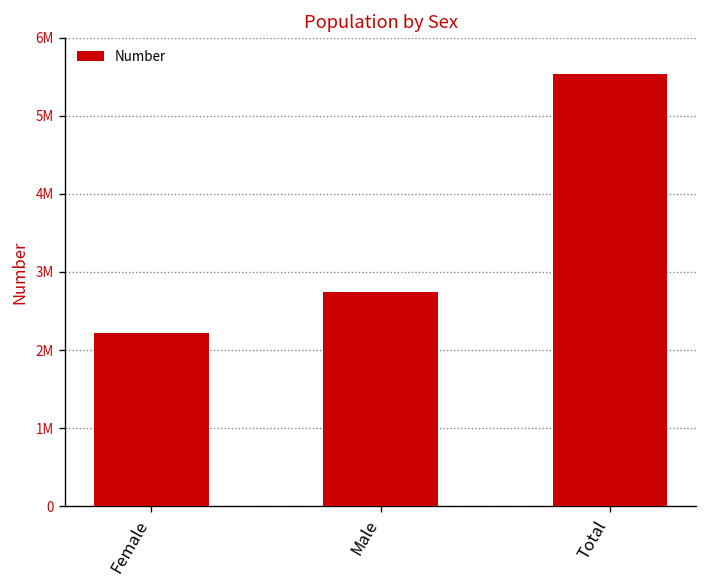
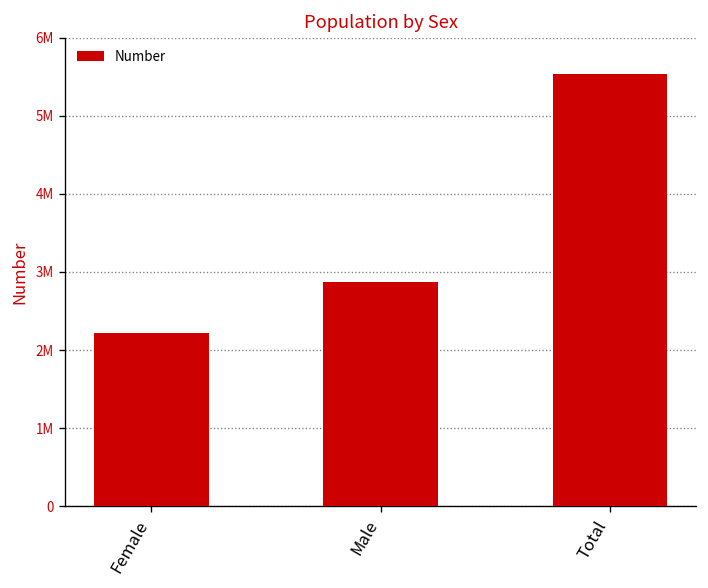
  {
    "Female": 2200000,
-   "Male": 2700000,
+   "Male": 2900000,
    "Total": 5500000
  }
